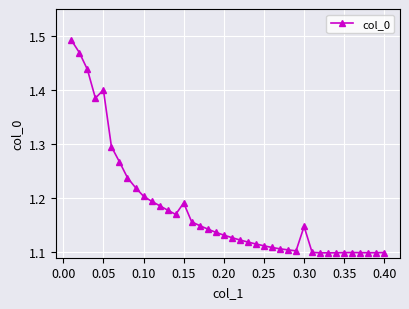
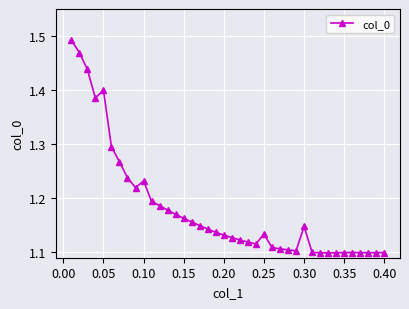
  {
    "0.05": 1.40,
-   "0.10": 1.20,
-   "0.15": 1.19,
+   "0.10": 1.23,
+   "0.15": 1.16,
    "0.20": 1.13,
-   "0.25": 1.11,
+   "0.25": 1.13,
    "0.30": 1.15,
    "0.35": 1.10,
    "0.40": 1.10
  }
